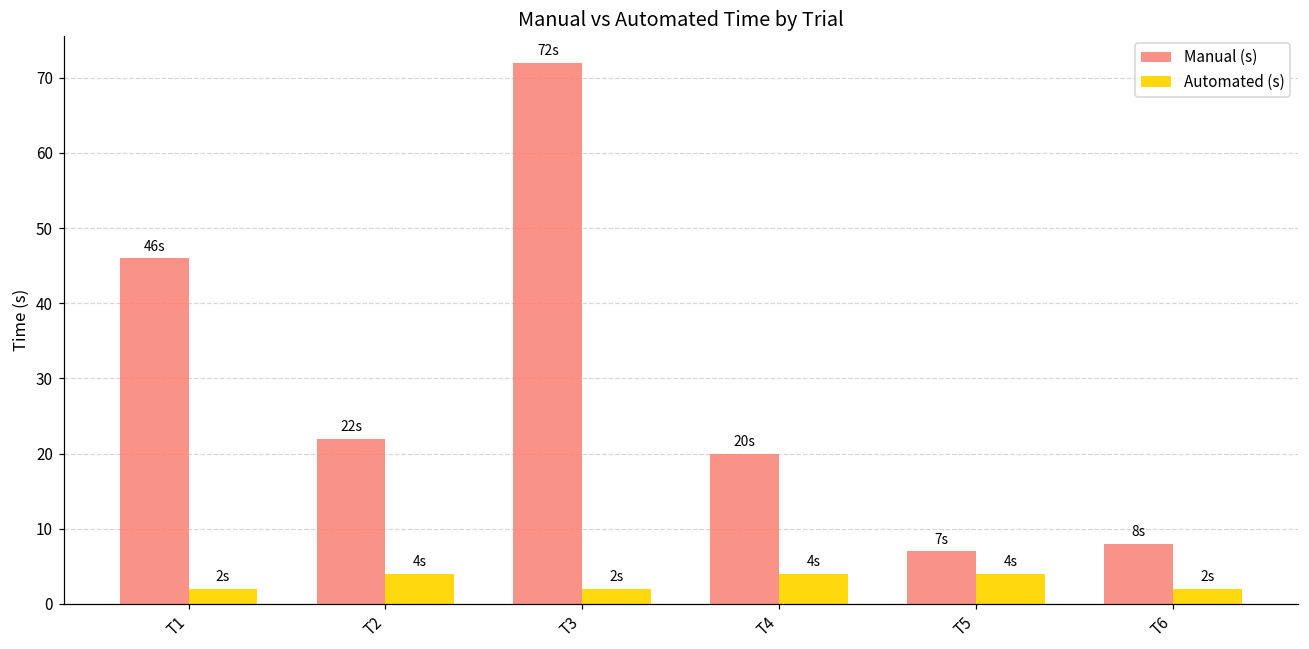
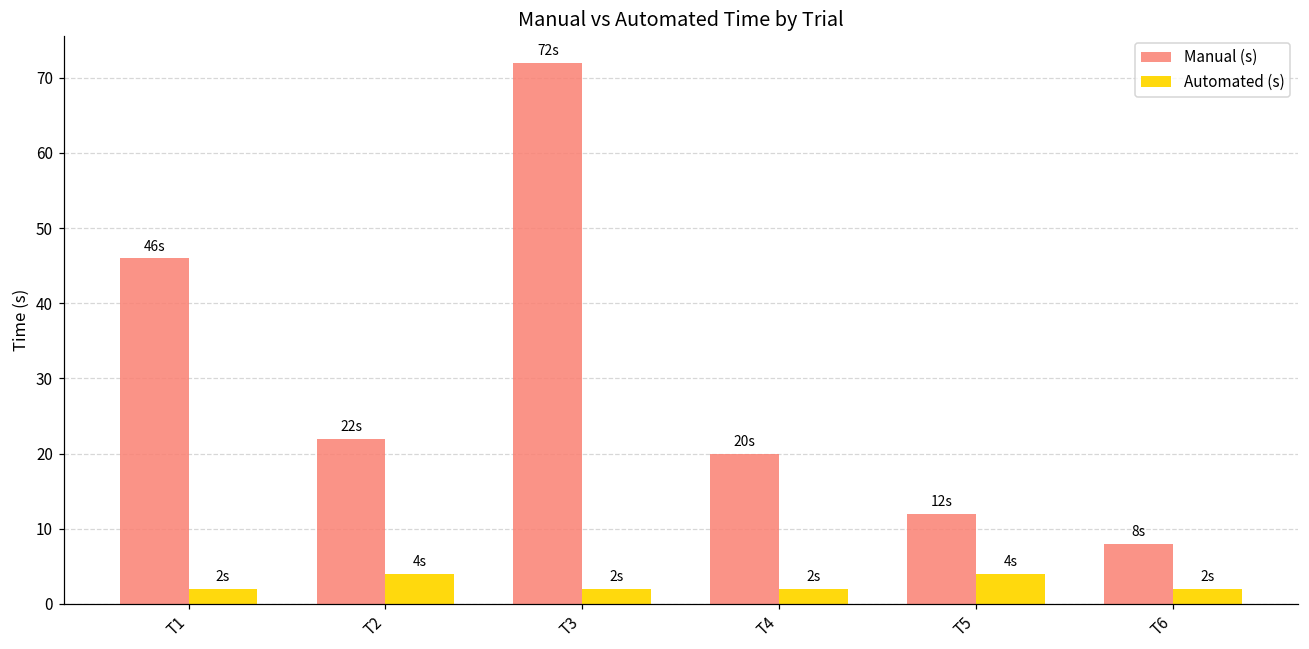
  {
    "Manual (s)": {
      "T1": "46s",
      "T2": "22s",
      "T3": "72s",
      "T4": "20s",
-     "T5": "7s",
+     "T5": "12s",
      "T6": "8s"
    },
    "Automated (s)": {
      "T1": "2s",
      "T2": "4s",
      "T3": "2s",
-     "T4": "4s",
+     "T4": "2s",
      "T5": "4s",
      "T6": "2s"
    }
  }
